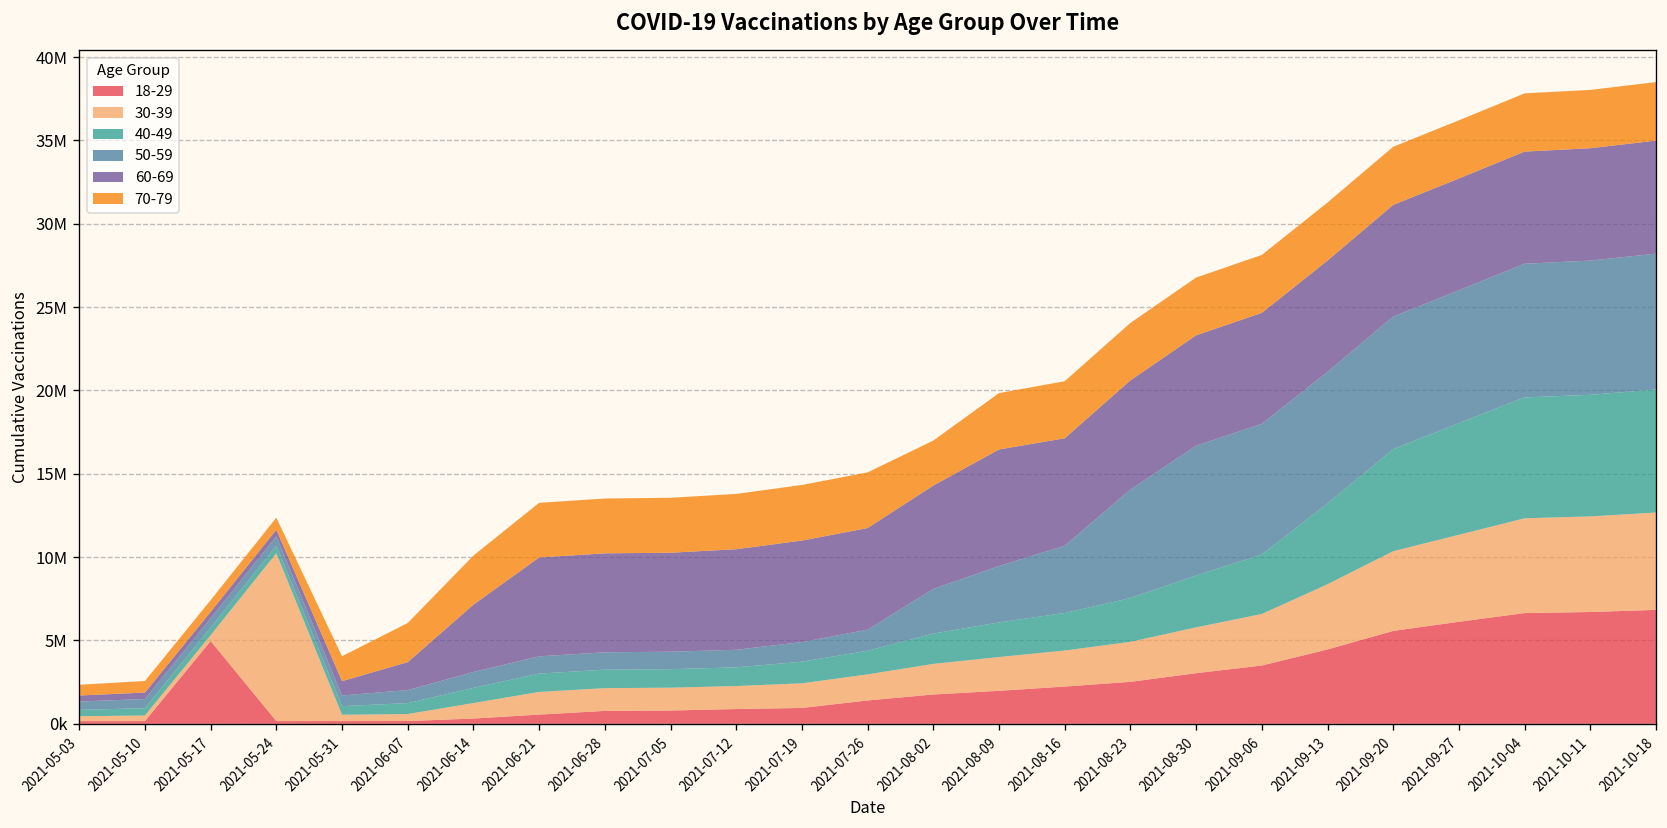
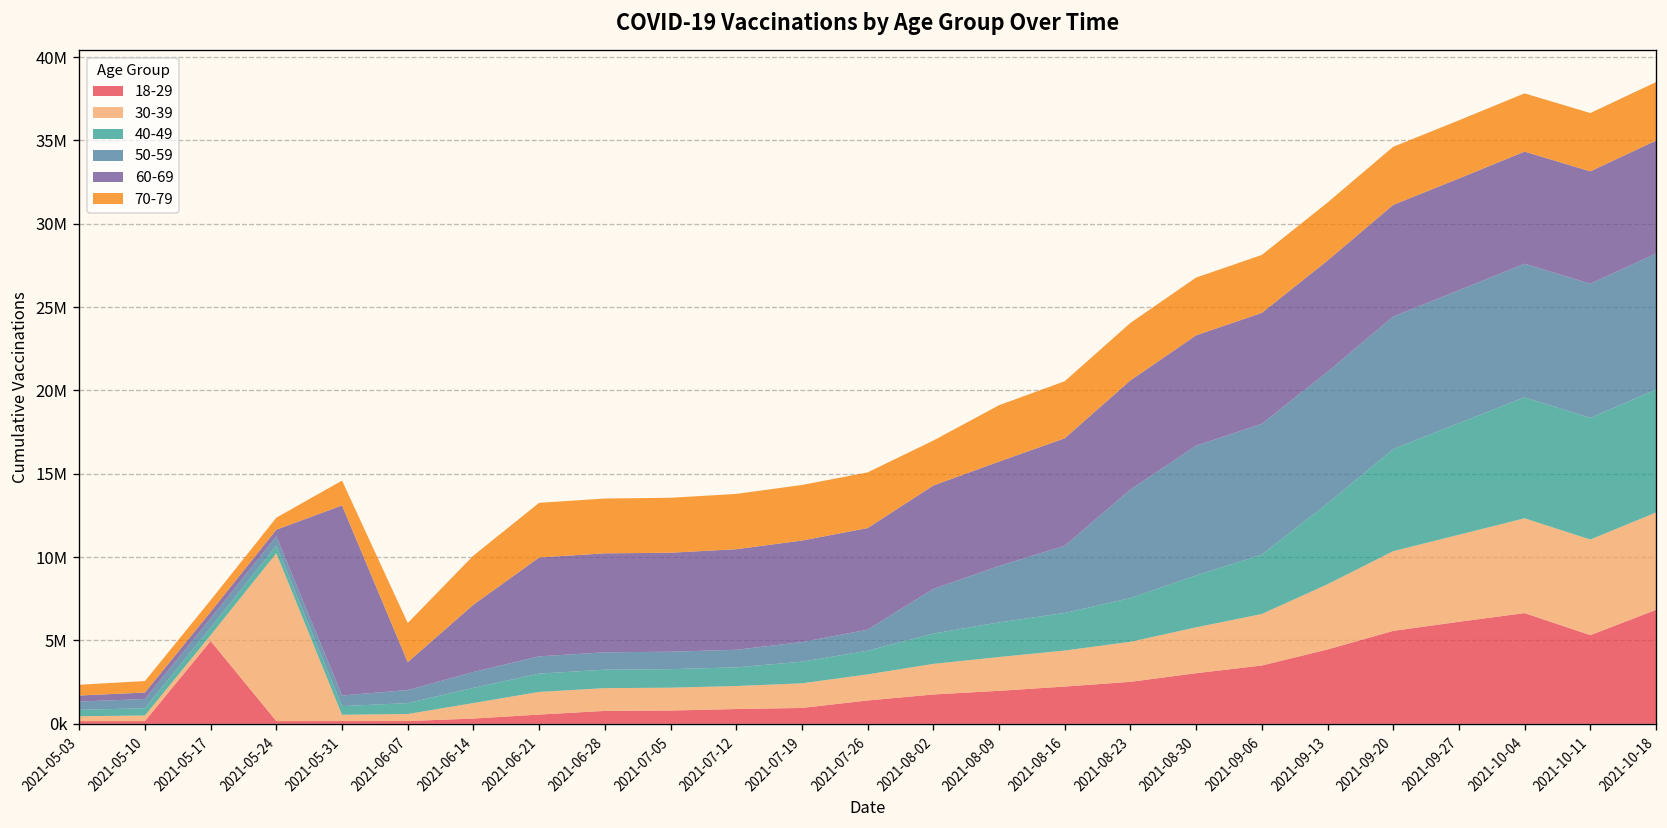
  {
    "18-29": {
      "2021-05-17": 5000000,
      "2021-06-14": 300000,
      "2021-06-21": 600000,
      "2021-06-28": 800000,
      "2021-07-05": 800000,
      "2021-07-12": 900000,
      "2021-07-19": 1000000,
      "2021-07-26": 1400000,
      "2021-08-02": 1800000,
      "2021-08-09": 2000000,
      "2021-08-16": 2200000,
      "2021-08-23": 2500000,
      "2021-08-30": 3000000,
      "2021-09-06": 3500000,
      "2021-09-13": 4500000,
      "2021-09-20": 5600000,
      "2021-09-27": 6100000,
      "2021-10-04": 6600000,
-     "2021-10-11": 6700000,
+     "2021-10-11": 5300000,
      "2021-10-18": 6800000
    },
    "30-39": {
      "2021-05-03": 300000,
      "2021-05-10": 300000,
      "2021-05-17": 300000,
      "2021-05-24": 10100000,
      "2021-05-31": 400000,
      "2021-06-07": 400000,
      "2021-06-14": 900000,
      "2021-06-21": 1400000,
      "2021-06-28": 1400000,
      "2021-07-05": 1400000,
      "2021-07-12": 1400000,
      "2021-07-19": 1500000,
      "2021-07-26": 1600000,
      "2021-08-02": 1800000,
      "2021-08-09": 2000000,
      "2021-08-16": 2200000,
      "2021-08-23": 2400000,
      "2021-08-30": 2700000,
      "2021-09-06": 3100000,
      "2021-09-13": 3900000,
      "2021-09-20": 4800000,
      "2021-09-27": 5200000,
      "2021-10-04": 5700000,
      "2021-10-11": 5700000,
      "2021-10-18": 5800000
    },
    "60-69": {
      "2021-05-03": 400000,
      "2021-05-10": 400000,
      "2021-05-17": 400000,
      "2021-05-24": 400000,
-     "2021-05-31": 900000,
+     "2021-05-31": 11400000,
      "2021-06-07": 1700000,
      "2021-06-14": 4000000,
      "2021-06-21": 5900000,
      "2021-06-28": 5900000,
      "2021-07-05": 5900000,
      "2021-07-12": 6000000,
      "2021-07-19": 6100000,
      "2021-07-26": 6100000,
      "2021-08-02": 6200000,
-     "2021-08-09": 7000000,
+     "2021-08-09": 6300000,
      "2021-08-16": 6400000,
      "2021-08-23": 6600000,
      "2021-08-30": 6600000,
      "2021-09-06": 6700000,
      "2021-09-13": 6700000,
      "2021-09-20": 6700000,
      "2021-09-27": 6700000,
      "2021-10-04": 6700000,
      "2021-10-11": 6700000,
      "2021-10-18": 6800000
    },
    "70-79": {
      "2021-05-03": 600000,
      "2021-05-10": 700000,
      "2021-05-17": 700000,
      "2021-05-24": 700000,
      "2021-05-31": 1500000,
      "2021-06-07": 2300000,
      "2021-06-14": 2900000,
      "2021-06-21": 3300000,
      "2021-06-28": 3300000,
      "2021-07-05": 3300000,
      "2021-07-12": 3300000,
      "2021-07-19": 3300000,
      "2021-07-26": 3300000,
      "2021-08-02": 2700000,
      "2021-08-09": 3400000,
      "2021-08-16": 3400000,
      "2021-08-23": 3400000,
      "2021-08-30": 3500000,
      "2021-09-06": 3500000,
      "2021-09-13": 3500000,
      "2021-09-20": 3500000,
      "2021-09-27": 3500000,
      "2021-10-04": 3500000,
      "2021-10-11": 3500000,
      "2021-10-18": 3500000
    }
  }
